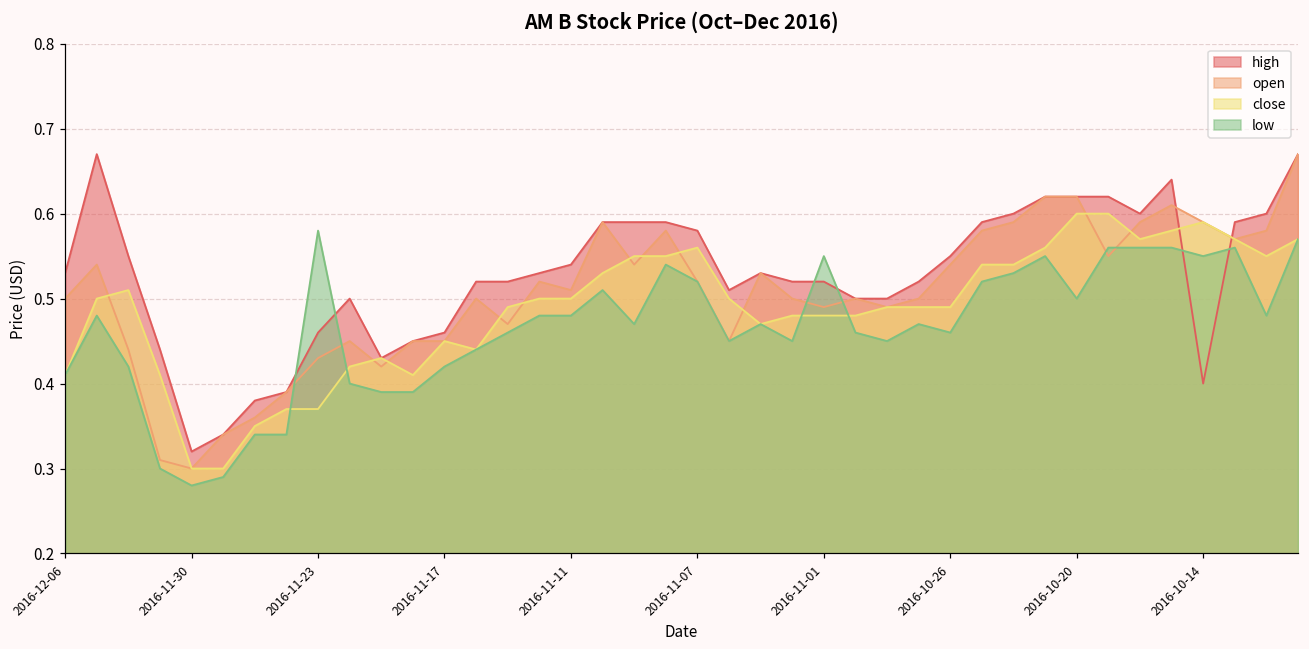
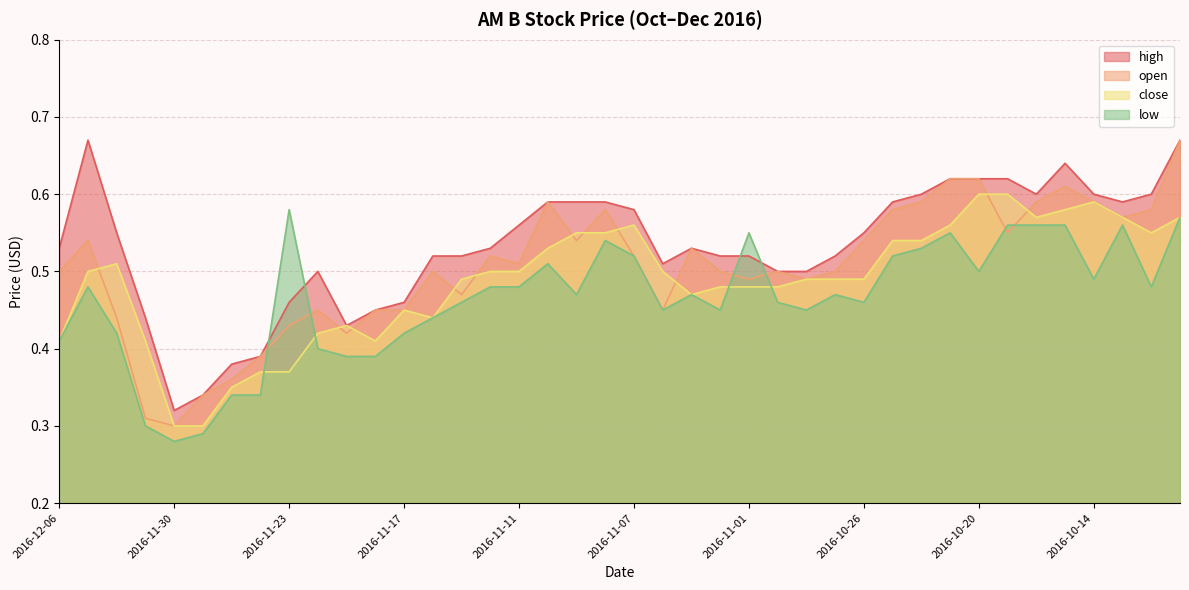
  {
    "high": {
      "2016-12-06": 0.53,
      "2016-11-30": 0.32,
      "2016-11-23": 0.46,
      "2016-11-17": 0.46,
-     "2016-11-11": 0.54,
+     "2016-11-11": 0.56,
      "2016-11-07": 0.58,
      "2016-11-01": 0.52,
      "2016-10-26": 0.55,
-     "2016-10-14": 0.4
+     "2016-10-14": 0.6
    },
    "low": {
      "2016-11-30": 0.28,
      "2016-11-23": 0.58,
      "2016-11-17": 0.42,
      "2016-11-11": 0.48,
      "2016-11-01": 0.55,
      "2016-10-26": 0.46,
      "2016-10-20": 0.50,
-     "2016-10-14": 0.55
+     "2016-10-14": 0.49
    }
  }
